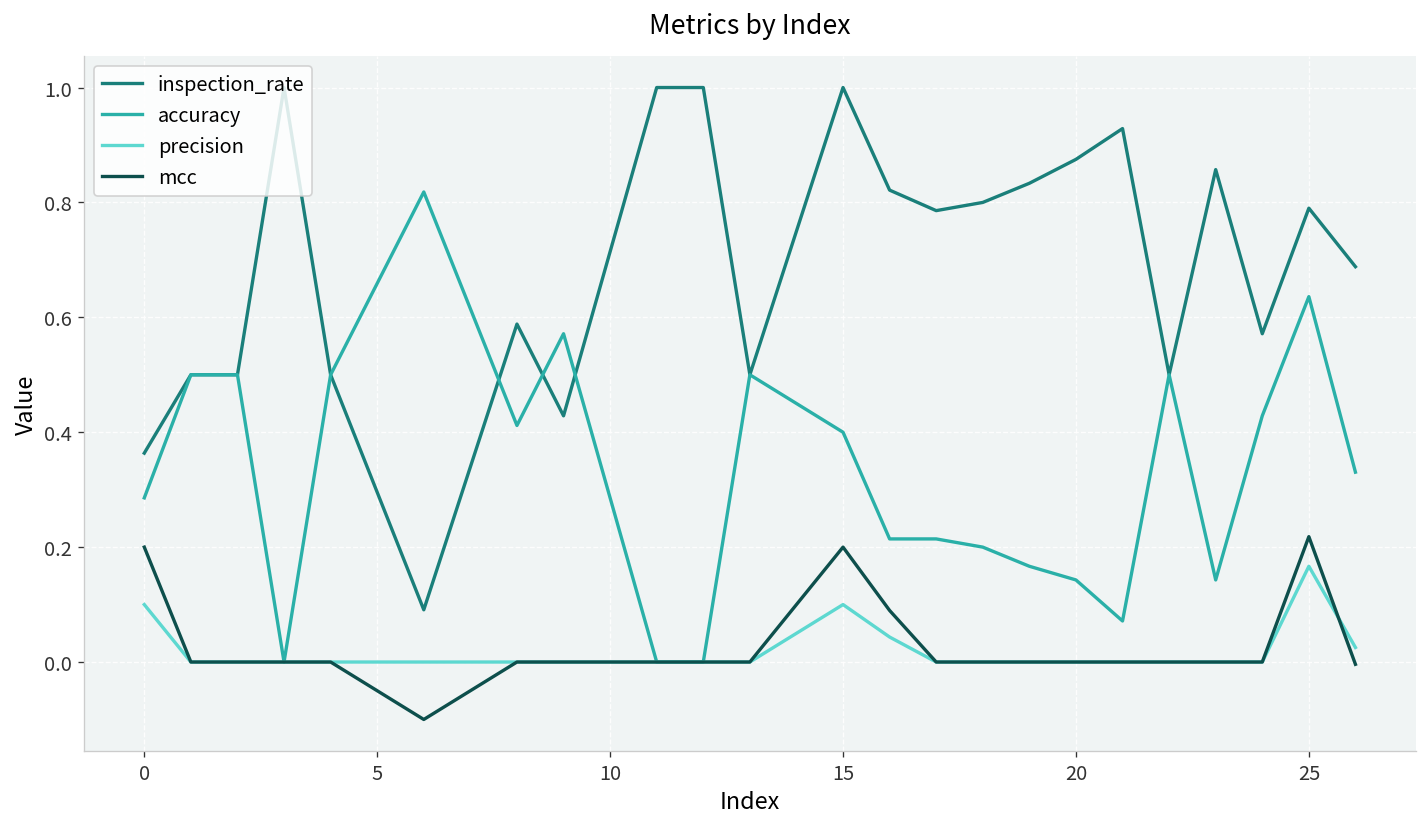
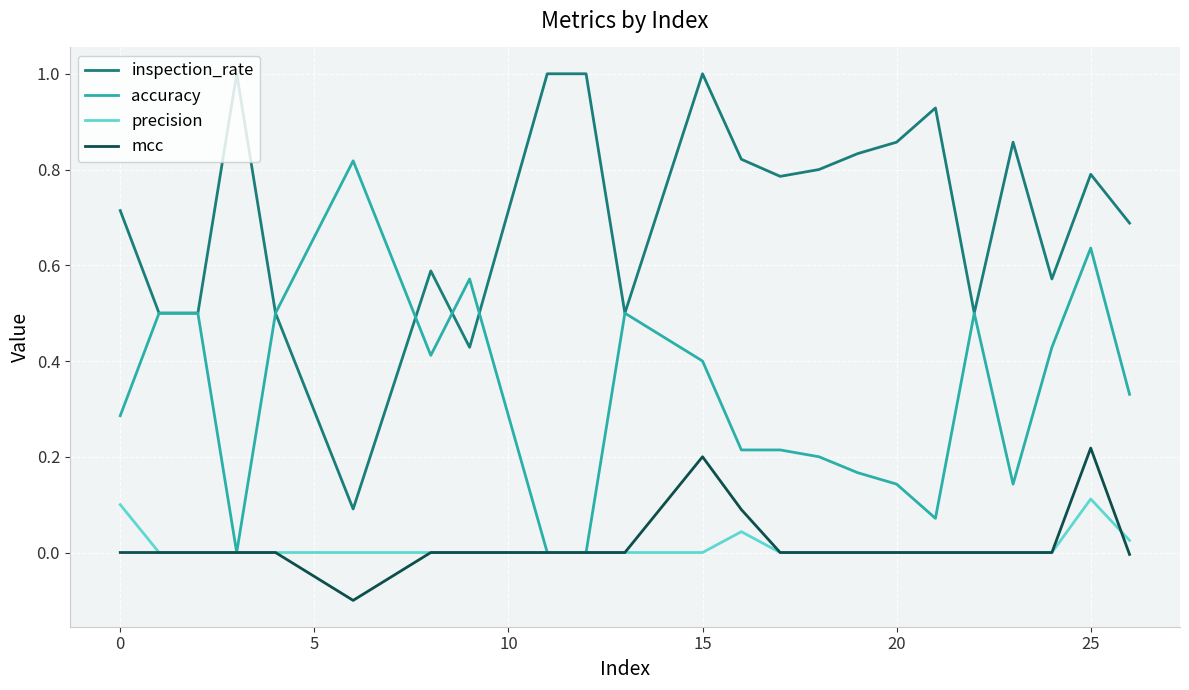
  {
    "inspection_rate": {
-     "0": 0.36,
+     "0": 0.71,
      "15": 1.00,
-     "20": 0.87,
+     "20": 0.86,
      "25": 0.79
    },
    "accuracy": {
      "0": 0.29,
      "15": 0.40,
      "20": 0.14,
      "25": 0.64
    },
    "precision": {
      "0": 0.10,
-     "15": 0.1,
-     "25": 0.17
+     "15": 0.0,
+     "25": 0.11
    },
    "mcc": {
-     "0": 0.2,
+     "0": 0.0,
      "15": 0.2,
      "25": 0.22
    }
  }
